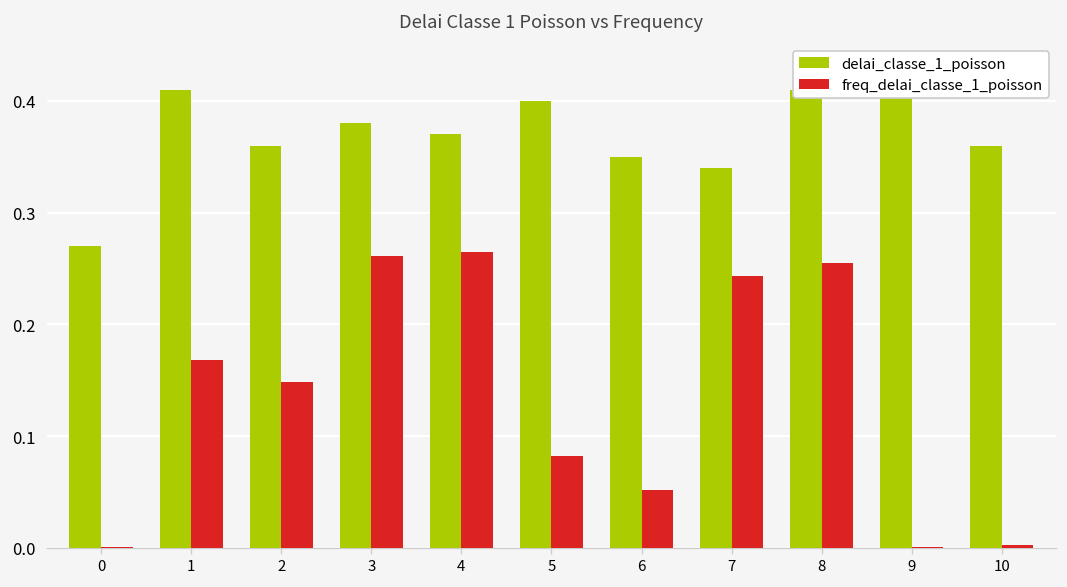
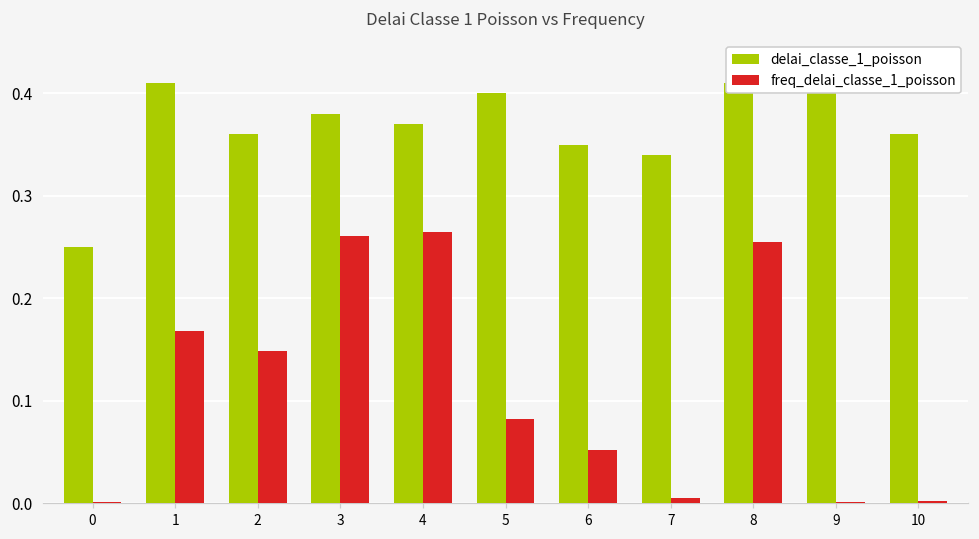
  {
    "delai_classe_1_poisson": {
-     "0": 0.27,
+     "0": 0.25,
      "1": 0.41,
      "2": 0.36,
      "3": 0.38,
      "4": 0.37,
      "5": 0.40,
      "6": 0.35,
      "7": 0.34,
      "10": 0.36
    },
    "freq_delai_classe_1_poisson": {
      "1": 0.17,
      "2": 0.15,
      "3": 0.26,
      "4": 0.27,
      "5": 0.08,
      "6": 0.05,
-     "7": 0.24,
+     "7": 0.01,
      "8": 0.26
    }
  }
